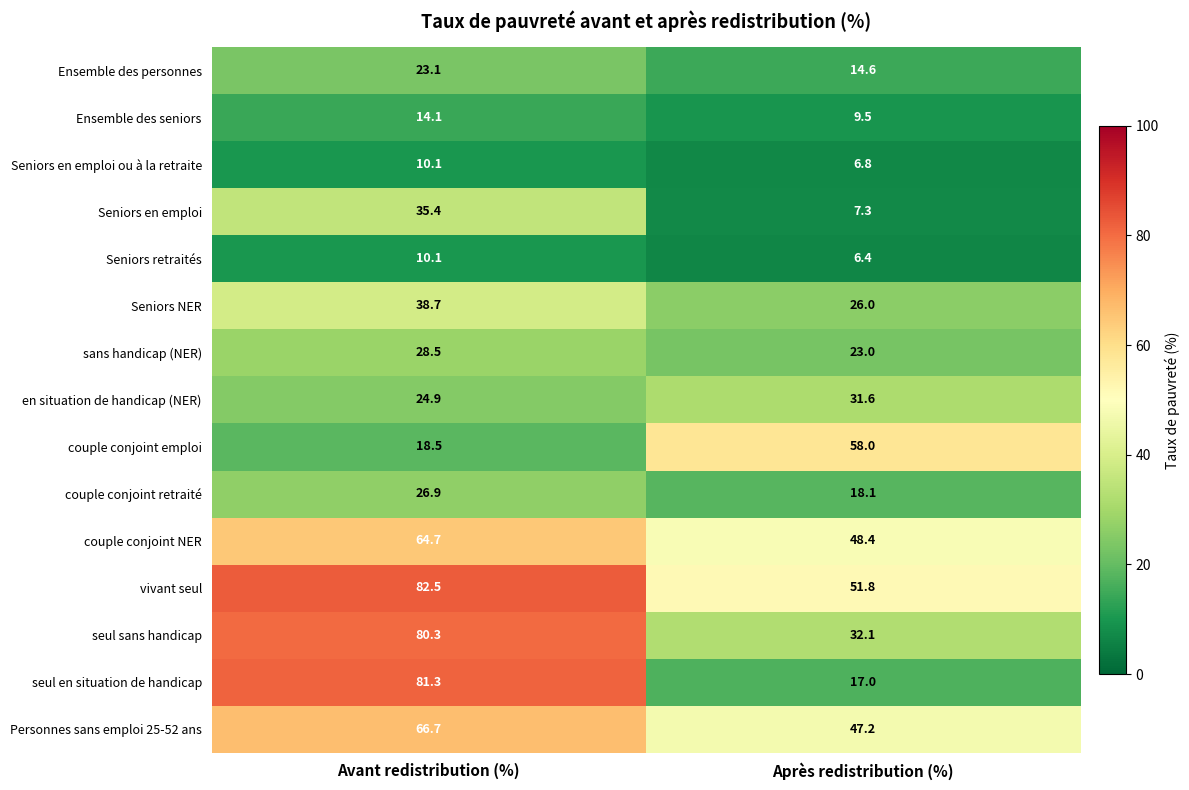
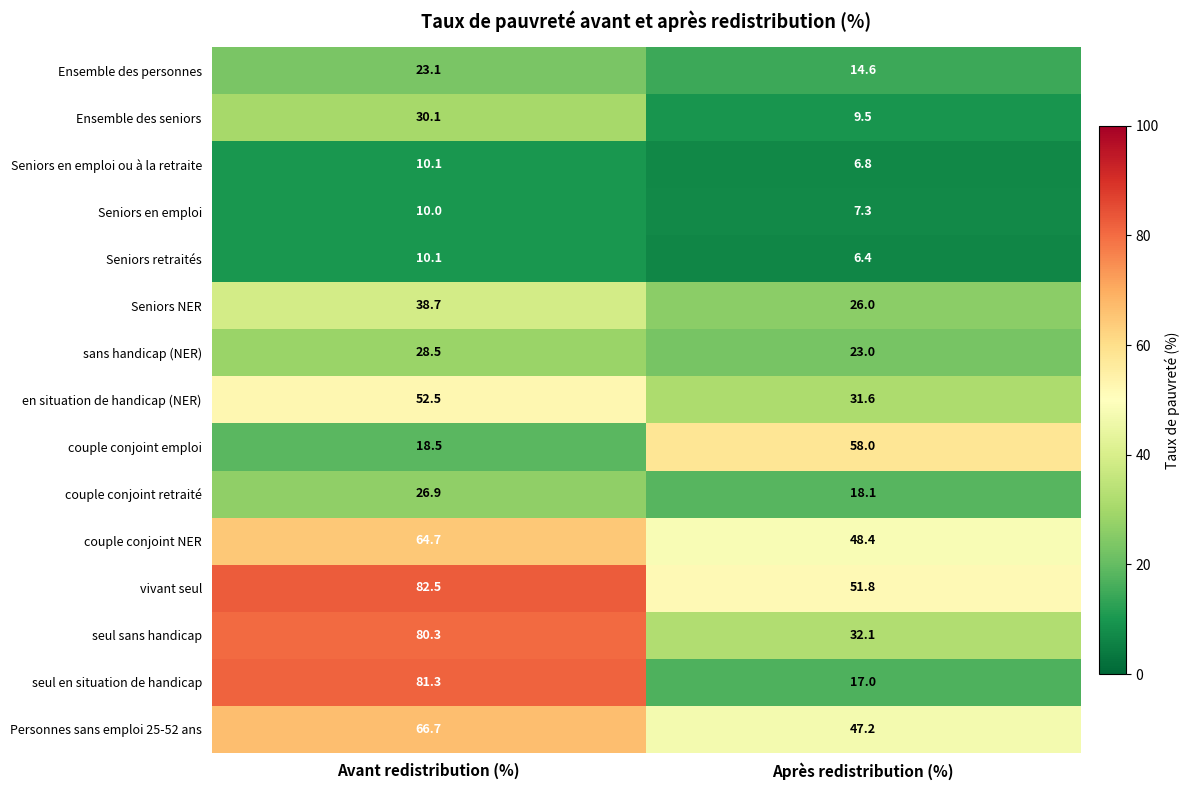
  {
    "Ensemble des personnes": {
      "Avant redistribution (%)": 23.1,
      "Après redistribution (%)": 14.6
    },
    "Ensemble des seniors": {
-     "Avant redistribution (%)": 14.1,
+     "Avant redistribution (%)": 30.1,
      "Après redistribution (%)": 9.5
    },
    "Seniors en emploi ou à la retraite": {
      "Avant redistribution (%)": 10.1,
      "Après redistribution (%)": 6.8
    },
    "Seniors en emploi": {
-     "Avant redistribution (%)": 35.4,
+     "Avant redistribution (%)": 10.0,
      "Après redistribution (%)": 7.3
    },
    "Seniors retraités": {
      "Avant redistribution (%)": 10.1,
      "Après redistribution (%)": 6.4
    },
    "Seniors NER": {
      "Avant redistribution (%)": 38.7,
      "Après redistribution (%)": 26.0
    },
    "sans handicap (NER)": {
      "Avant redistribution (%)": 28.5,
      "Après redistribution (%)": 23.0
    },
    "en situation de handicap (NER)": {
-     "Avant redistribution (%)": 24.9,
+     "Avant redistribution (%)": 52.5,
      "Après redistribution (%)": 31.6
    },
    "couple conjoint emploi": {
      "Avant redistribution (%)": 18.5,
      "Après redistribution (%)": 58.0
    },
    "couple conjoint retraité": {
      "Avant redistribution (%)": 26.9,
      "Après redistribution (%)": 18.1
    },
    "couple conjoint NER": {
      "Avant redistribution (%)": 64.7,
      "Après redistribution (%)": 48.4
    },
    "vivant seul": {
      "Avant redistribution (%)": 82.5,
      "Après redistribution (%)": 51.8
    },
    "seul sans handicap": {
      "Avant redistribution (%)": 80.3,
      "Après redistribution (%)": 32.1
    },
    "seul en situation de handicap": {
      "Avant redistribution (%)": 81.3,
      "Après redistribution (%)": 17.0
    },
    "Personnes sans emploi 25-52 ans": {
      "Avant redistribution (%)": 66.7,
      "Après redistribution (%)": 47.2
    }
  }
